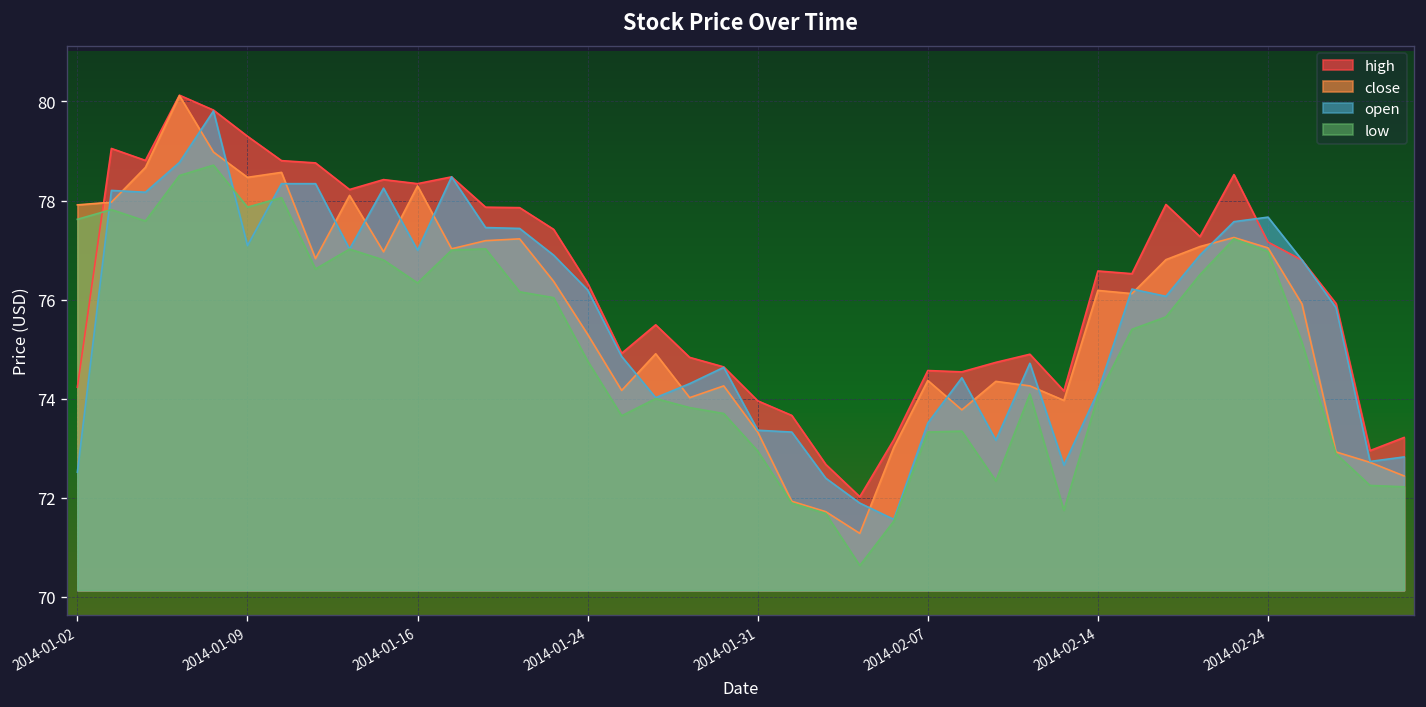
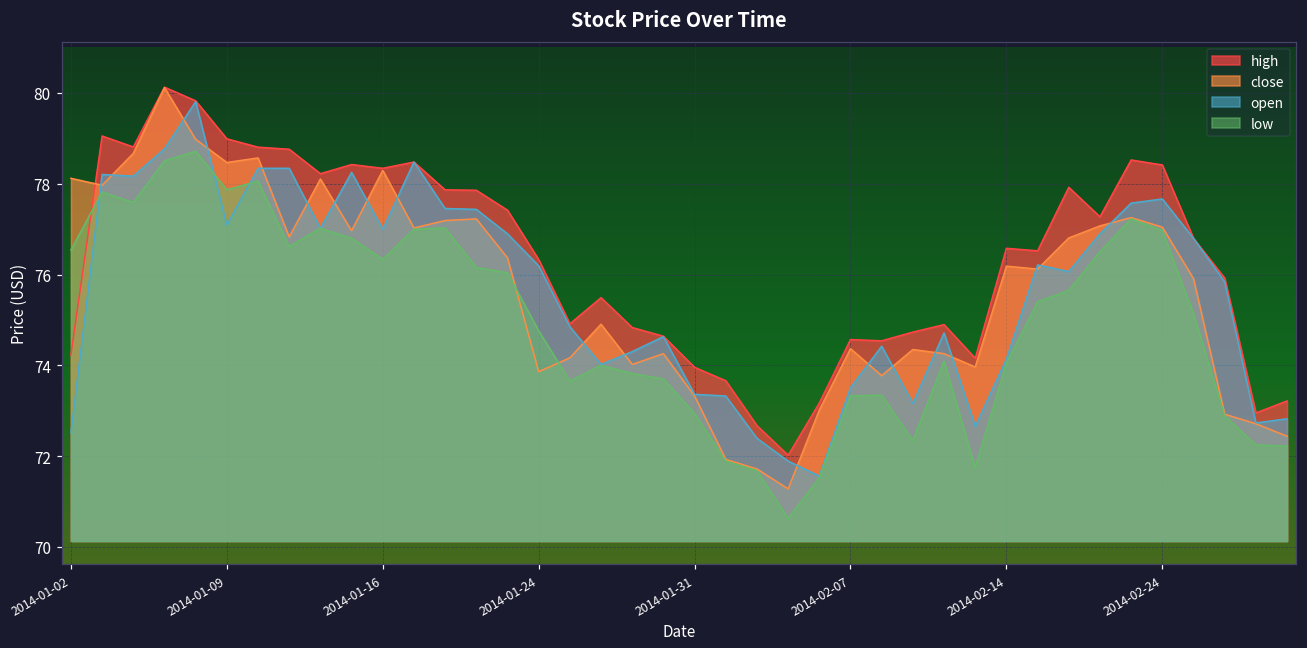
  {
    "high": {
      "2014-01-02": 74.2,
-     "2014-01-09": 79.3,
+     "2014-01-09": 79.0,
      "2014-01-24": 76.3,
      "2014-01-31": 74.0,
      "2014-02-07": 74.6,
      "2014-02-14": 76.6,
-     "2014-02-24": 77.2
+     "2014-02-24": 78.4
    },
    "close": {
-     "2014-01-02": 77.9,
+     "2014-01-02": 78.1,
      "2014-01-09": 78.5,
-     "2014-01-24": 75.3,
+     "2014-01-24": 73.9,
      "2014-02-07": 74.4,
      "2014-02-14": 76.2,
      "2014-02-24": 77.0
    },
    "open": {
      "2014-01-02": 72.5,
      "2014-01-09": 77.1,
      "2014-01-16": 77.0,
      "2014-01-24": 76.2,
      "2014-02-07": 73.5,
      "2014-02-14": 74.1,
      "2014-02-24": 77.7
    },
    "low": {
-     "2014-01-02": 77.6,
+     "2014-01-02": 76.5,
      "2014-01-09": 77.9,
      "2014-01-16": 76.3,
      "2014-01-24": 74.8,
      "2014-01-31": 72.9,
      "2014-02-07": 73.3,
      "2014-02-14": 74.0,
      "2014-02-24": 77.0
    }
  }
